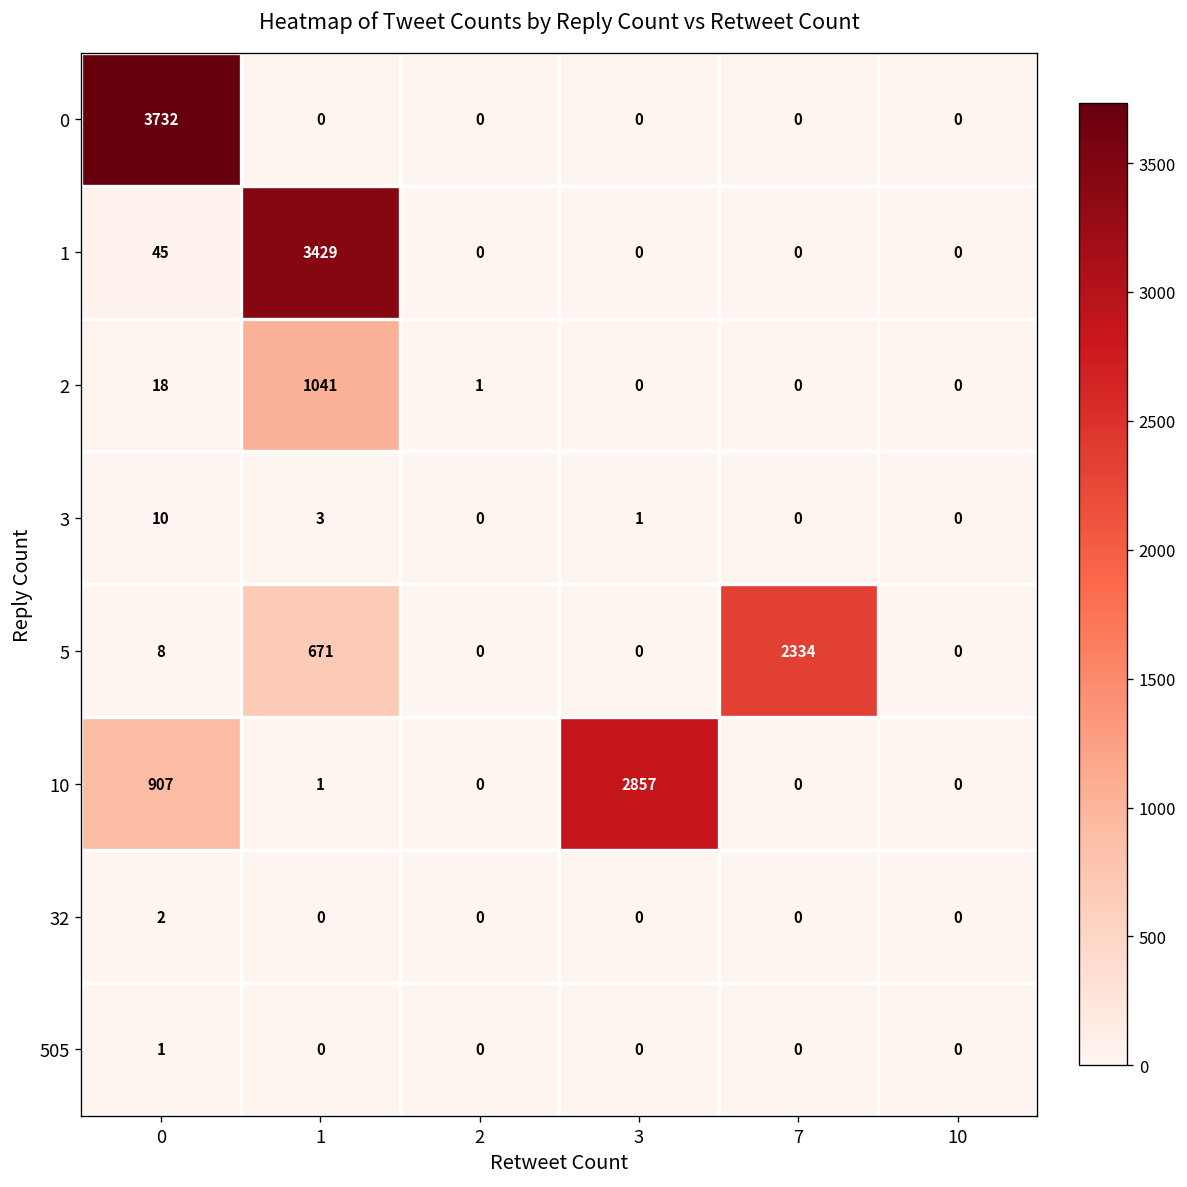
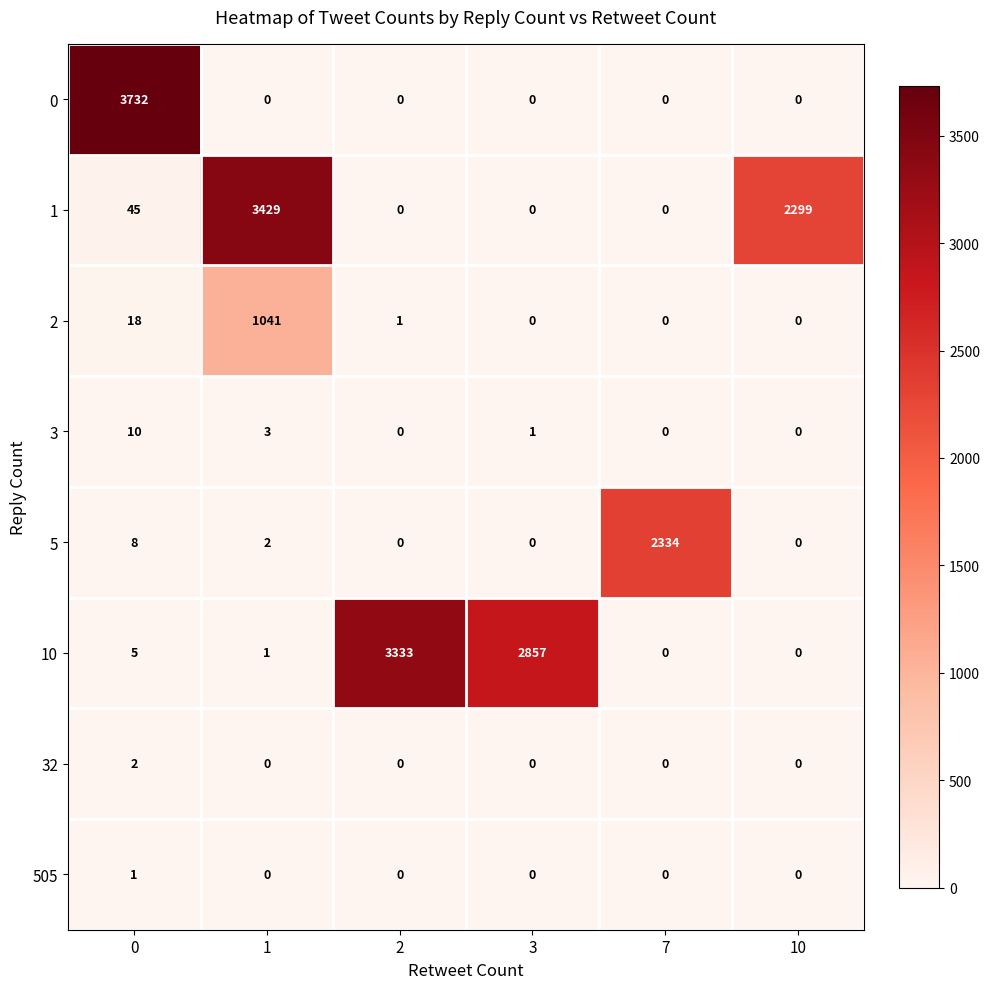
  {
    "0": {
      "0": 3732,
      "1": 0,
      "2": 0,
      "3": 0,
      "7": 0,
      "10": 0
    },
    "1": {
      "0": 45,
      "1": 3429,
      "2": 0,
      "3": 0,
      "7": 0,
-     "10": 0
+     "10": 2299
    },
    "2": {
      "0": 18,
      "1": 1041,
      "2": 1,
      "3": 0,
      "7": 0,
      "10": 0
    },
    "3": {
      "0": 10,
      "1": 3,
      "2": 0,
      "3": 1,
      "7": 0,
      "10": 0
    },
    "5": {
      "0": 8,
-     "1": 671,
+     "1": 2,
      "2": 0,
      "3": 0,
      "7": 2334,
      "10": 0
    },
    "10": {
-     "0": 907,
+     "0": 5,
      "1": 1,
-     "2": 0,
+     "2": 3333,
      "3": 2857,
      "7": 0,
      "10": 0
    },
    "32": {
      "0": 2,
      "1": 0,
      "2": 0,
      "3": 0,
      "7": 0,
      "10": 0
    },
    "505": {
      "0": 1,
      "1": 0,
      "2": 0,
      "3": 0,
      "7": 0,
      "10": 0
    }
  }
